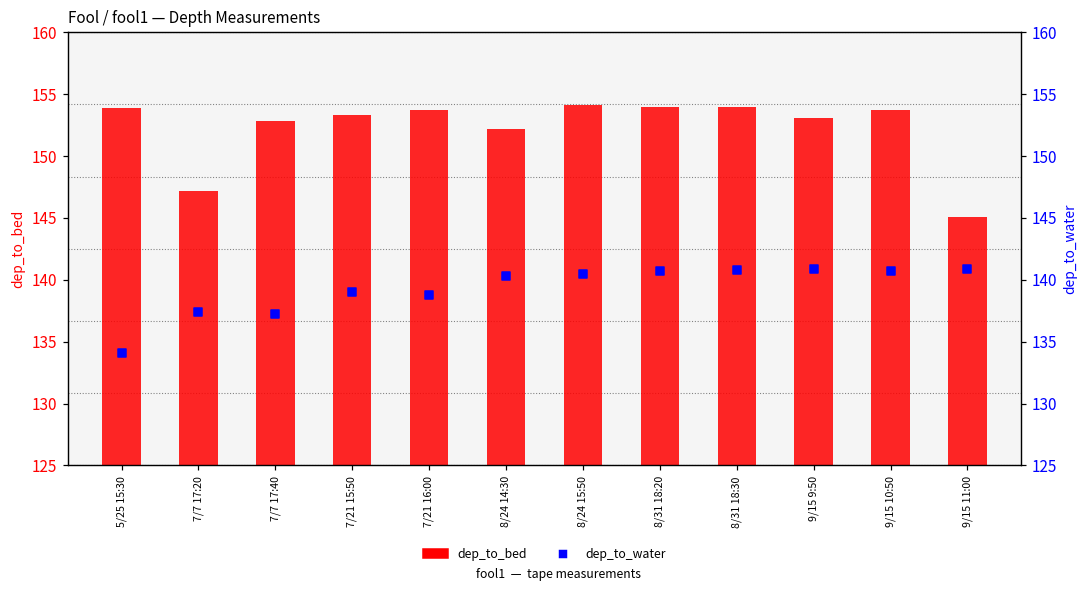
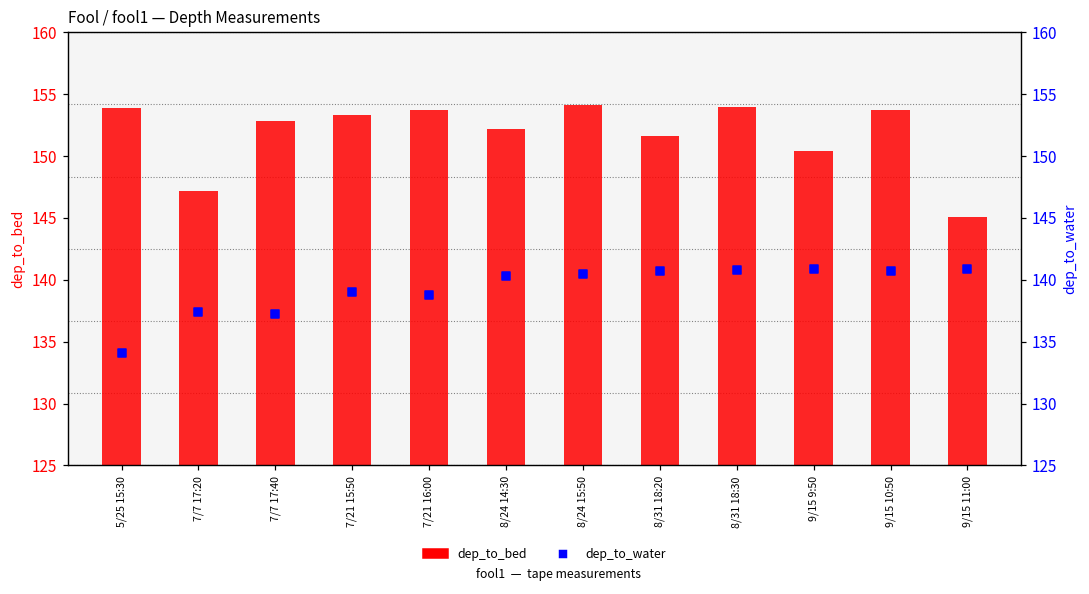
  {
    "dep_to_bed": {
      "5/25 15:30": 153.9,
      "7/7 17:20": 147.2,
      "7/7 17:40": 152.8,
      "7/21 15:50": 153.3,
      "7/21 16:00": 153.7,
      "8/24 14:30": 152.2,
      "8/24 15:50": 154.1,
-     "8/31 18:20": 154.0,
+     "8/31 18:20": 151.6,
      "8/31 18:30": 154.0,
-     "9/15 9:50": 153.1,
+     "9/15 9:50": 150.4,
      "9/15 10:50": 153.7,
      "9/15 11:00": 145.1
    }
  }
